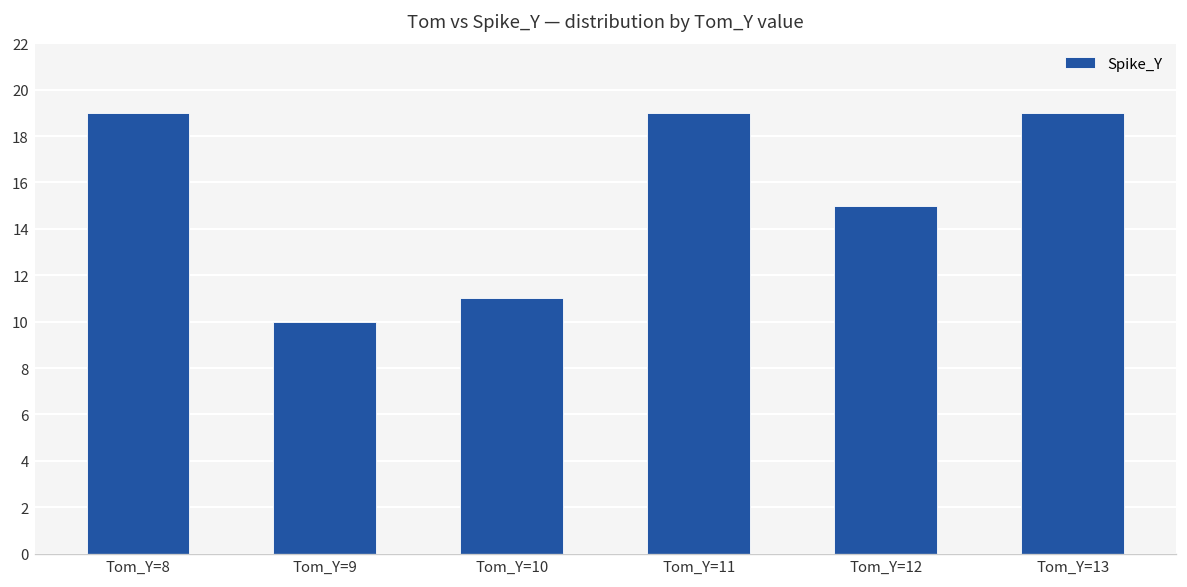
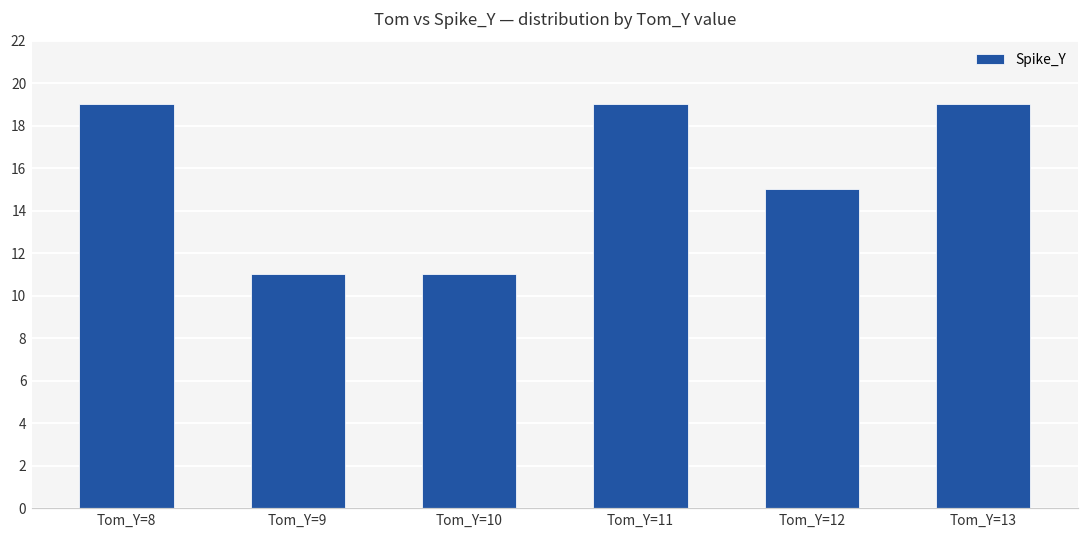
  {
    "Tom_Y=8": 19,
-   "Tom_Y=9": 10,
+   "Tom_Y=9": 11,
    "Tom_Y=10": 11,
    "Tom_Y=11": 19,
    "Tom_Y=12": 15,
    "Tom_Y=13": 19
  }
